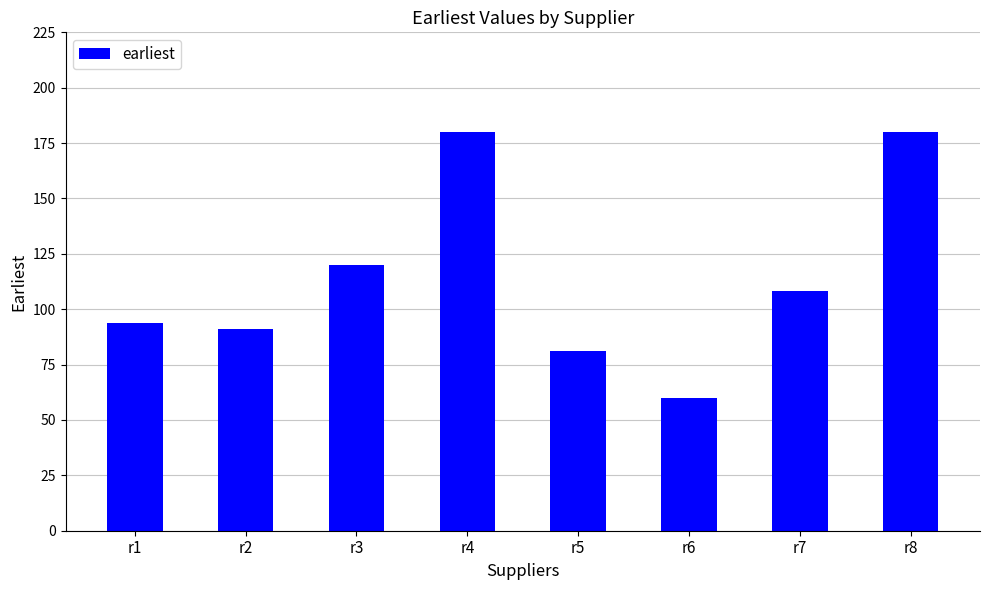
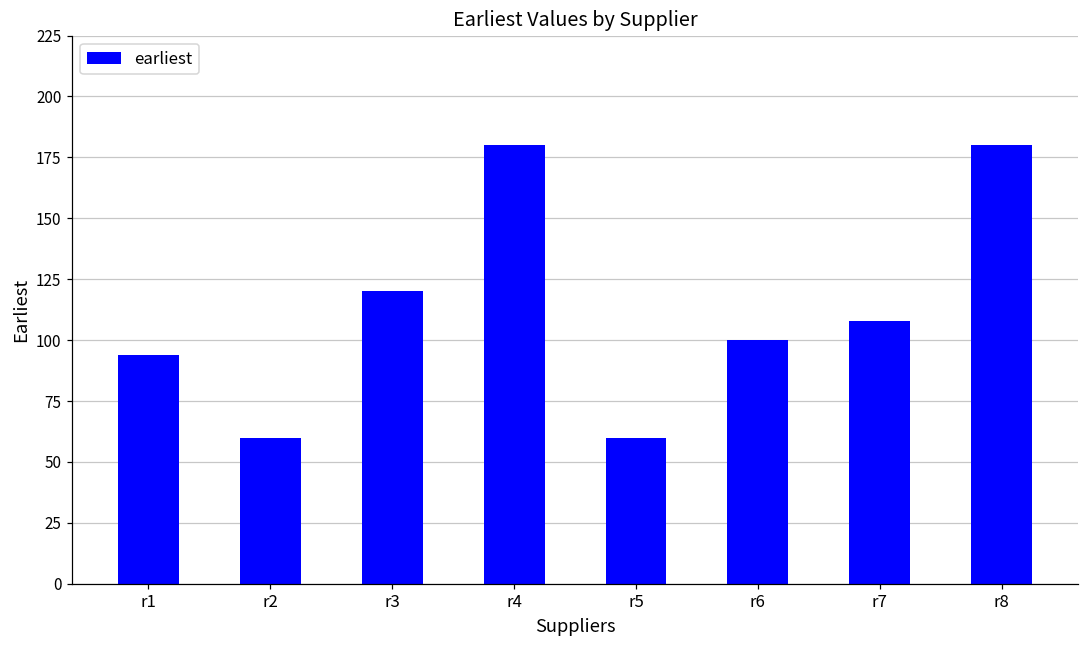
  {
    "r1": 94,
-   "r2": 91,
+   "r2": 60,
    "r3": 120,
    "r4": 180,
-   "r5": 81,
-   "r6": 60,
+   "r5": 60,
+   "r6": 100,
    "r7": 108,
    "r8": 180
  }
